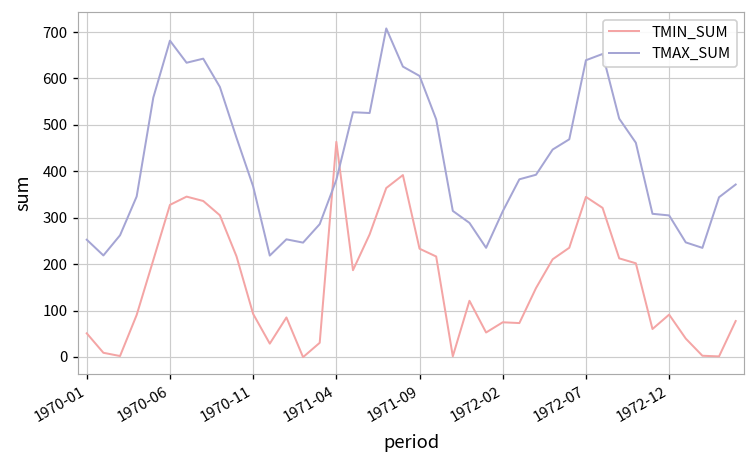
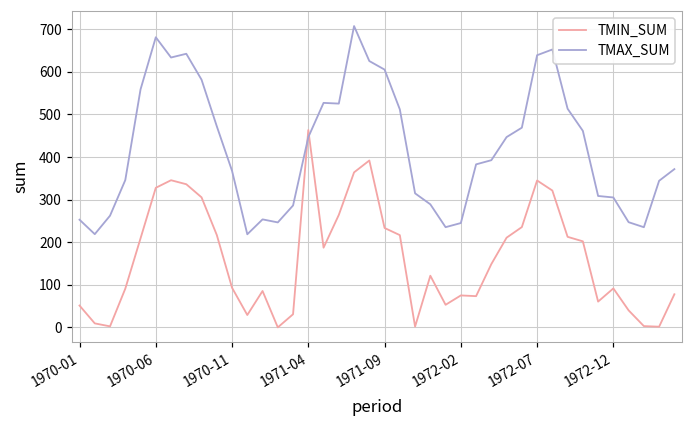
  {
    "TMIN_SUM": {
      "1970-01": 50,
      "1970-06": 330,
      "1970-11": 90,
      "1971-04": 460,
      "1971-09": 230,
      "1972-02": 70,
      "1972-07": 340,
      "1972-12": 90
    },
    "TMAX_SUM": {
      "1970-01": 250,
      "1970-06": 680,
      "1970-11": 370,
-     "1971-04": 380,
+     "1971-04": 450,
      "1971-09": 610,
-     "1972-02": 310,
+     "1972-02": 240,
      "1972-07": 640,
      "1972-12": 300
    }
  }
